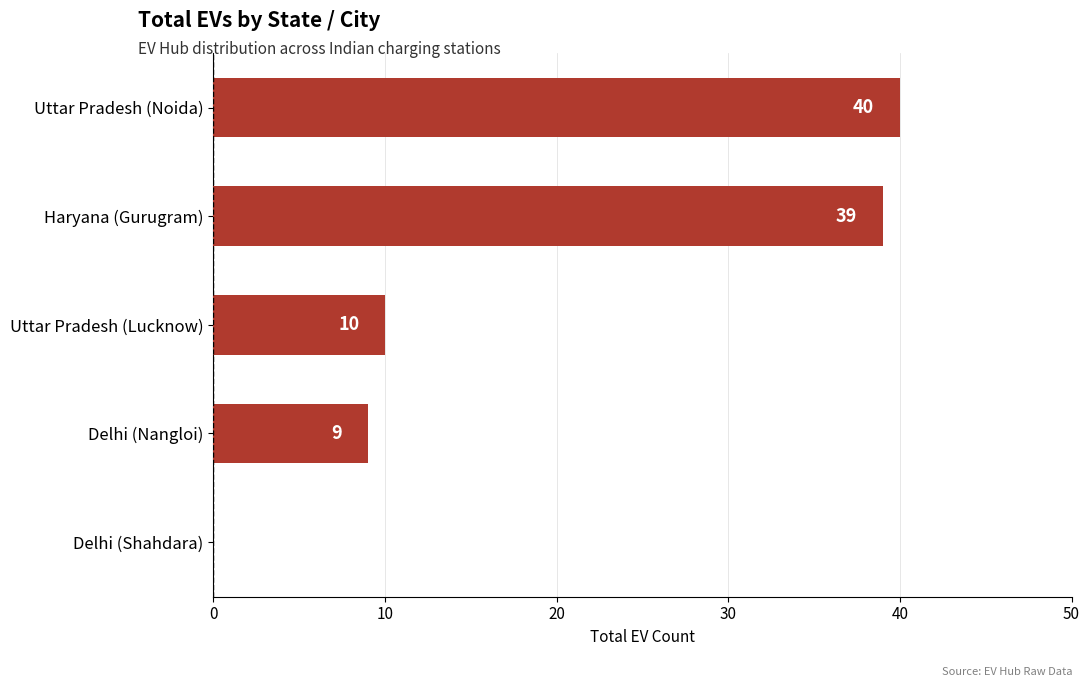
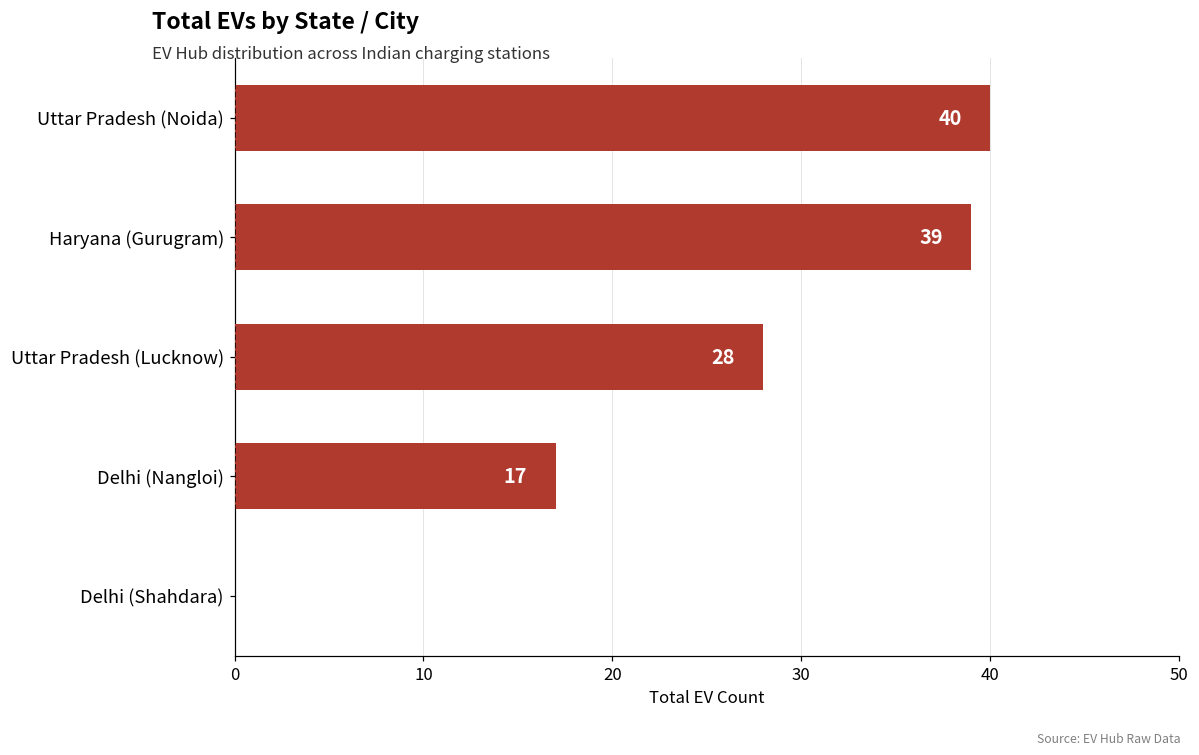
  {
    "Uttar Pradesh (Noida)": 40,
    "Haryana (Gurugram)": 39,
-   "Uttar Pradesh (Lucknow)": 10,
-   "Delhi (Nangloi)": 9
+   "Uttar Pradesh (Lucknow)": 28,
+   "Delhi (Nangloi)": 17
  }
